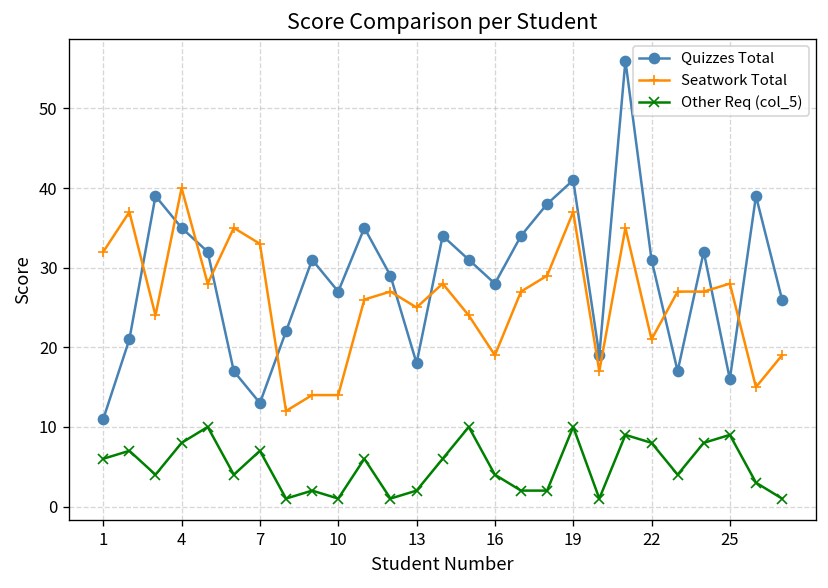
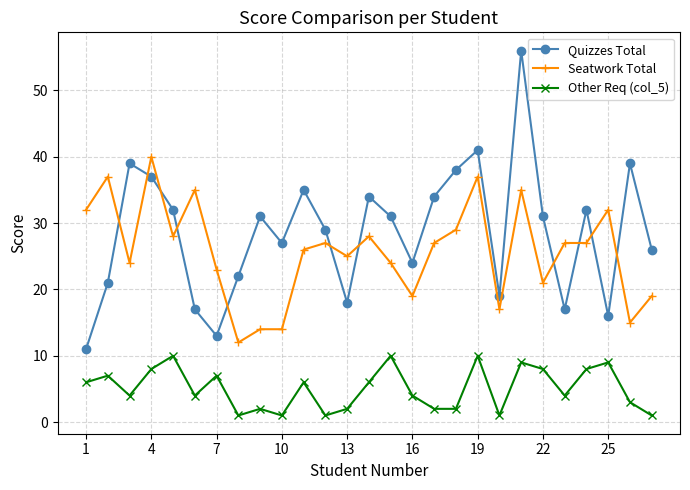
  {
    "Quizzes Total": {
      "1": 11,
-     "4": 35,
+     "4": 37,
      "7": 13,
      "10": 27,
      "13": 18,
-     "16": 28,
+     "16": 24,
      "19": 41,
      "22": 31,
      "25": 16
    },
    "Seatwork Total": {
      "1": 32,
      "4": 40,
-     "7": 33,
+     "7": 23,
      "10": 14,
      "13": 25,
      "16": 19,
      "19": 37,
      "22": 21,
-     "25": 28
+     "25": 32
    },
    "Other Req (col_5)": {
      "1": 6,
      "4": 8,
      "7": 7,
      "10": 1,
      "13": 2,
      "16": 4,
      "19": 10,
      "22": 8,
      "25": 9
    }
  }
